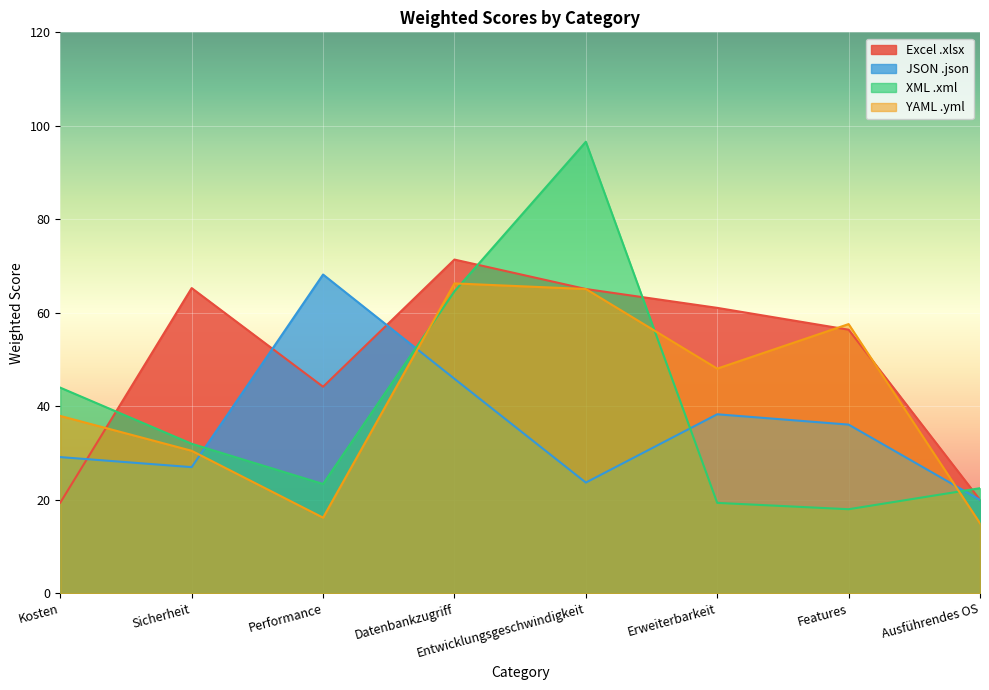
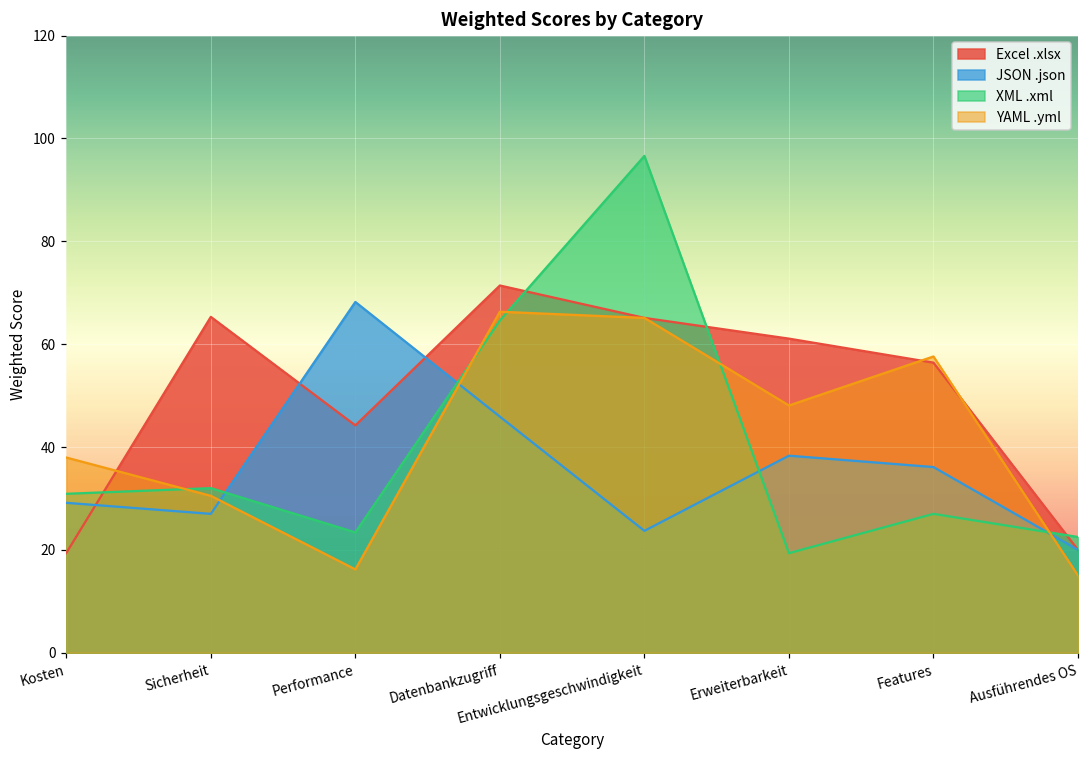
  {
    "Excel .xlsx": {
      "Kosten": 19,
      "Sicherheit": 65,
      "Performance": 44,
      "Datenbankzugriff": 71,
      "Erweiterbarkeit": 61,
      "Features": 56
    },
    "JSON .json": {
      "Kosten": 29,
      "Sicherheit": 27,
      "Performance": 68,
      "Datenbankzugriff": 46,
      "Entwicklungsgeschwindigkeit": 24,
      "Erweiterbarkeit": 38,
      "Features": 36
    },
    "XML .xml": {
-     "Kosten": 44,
+     "Kosten": 31,
      "Sicherheit": 32,
      "Performance": 23,
      "Datenbankzugriff": 65,
      "Entwicklungsgeschwindigkeit": 97,
      "Erweiterbarkeit": 19,
-     "Features": 18,
+     "Features": 27,
      "Ausführendes OS": 23
    },
    "YAML .yml": {
      "Kosten": 38,
      "Sicherheit": 31,
      "Performance": 16,
      "Datenbankzugriff": 66,
      "Erweiterbarkeit": 48,
      "Features": 58,
      "Ausführendes OS": 15
    }
  }
